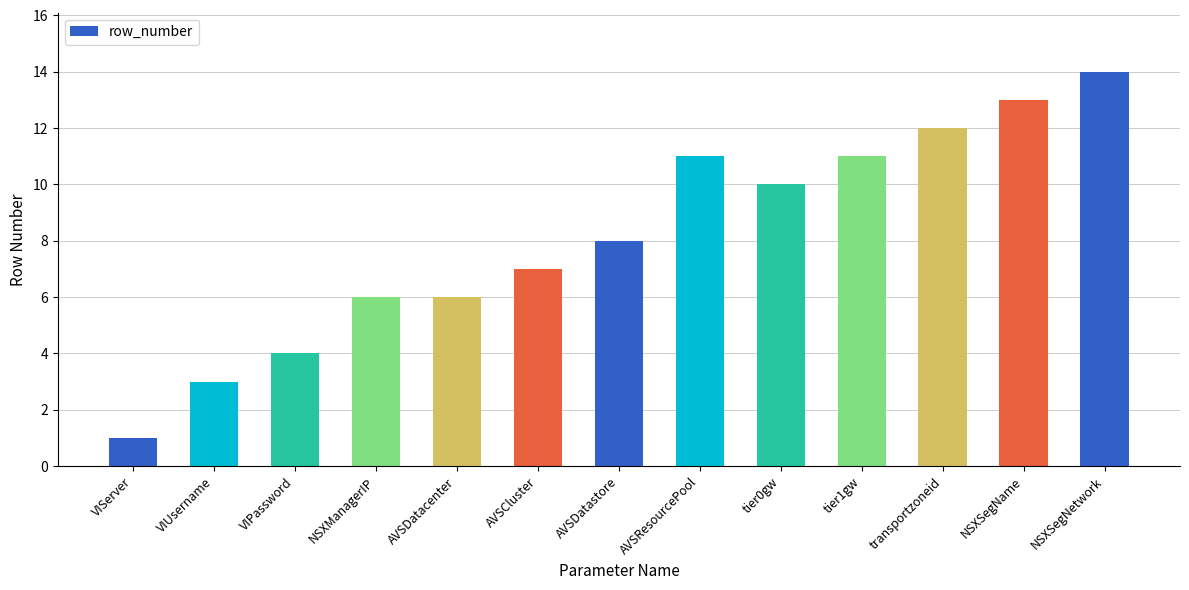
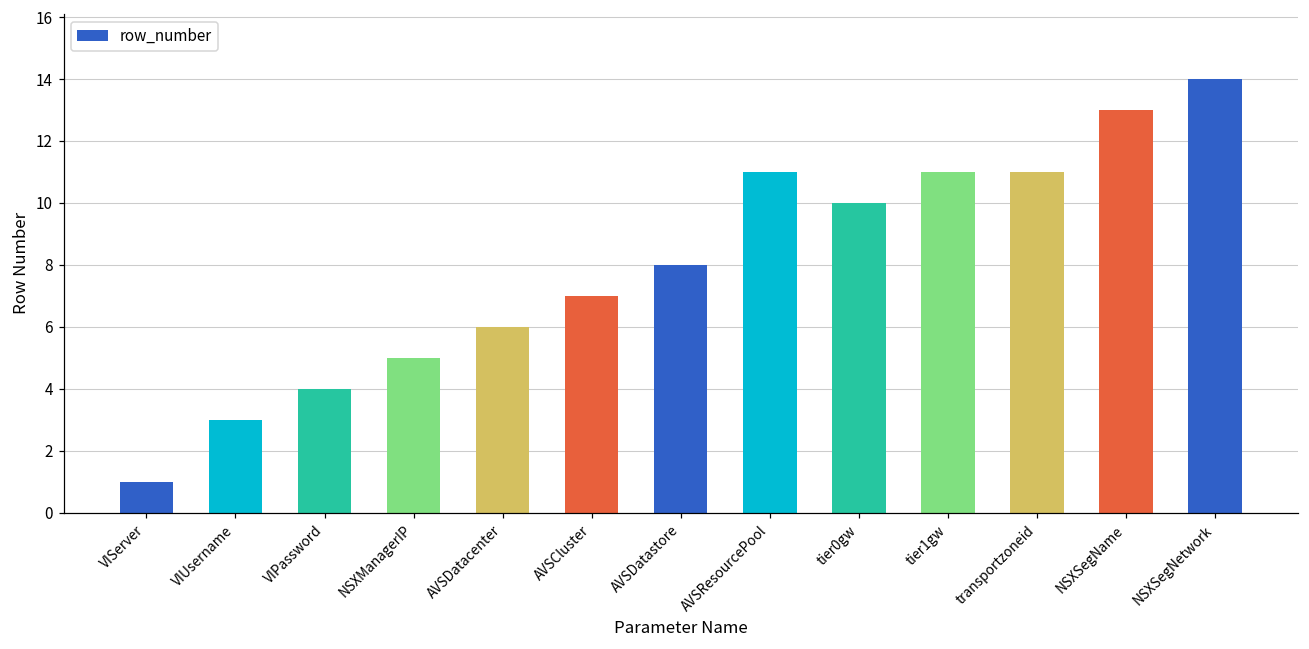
  {
    "VIServer": 1,
    "VIUsername": 3,
    "VIPassword": 4,
-   "NSXManagerIP": 6,
+   "NSXManagerIP": 5,
    "AVSDatacenter": 6,
    "AVSCluster": 7,
    "AVSDatastore": 8,
    "AVSResourcePool": 11,
    "tier0gw": 10,
    "tier1gw": 11,
-   "transportzoneid": 12,
+   "transportzoneid": 11,
    "NSXSegName": 13,
    "NSXSegNetwork": 14
  }
